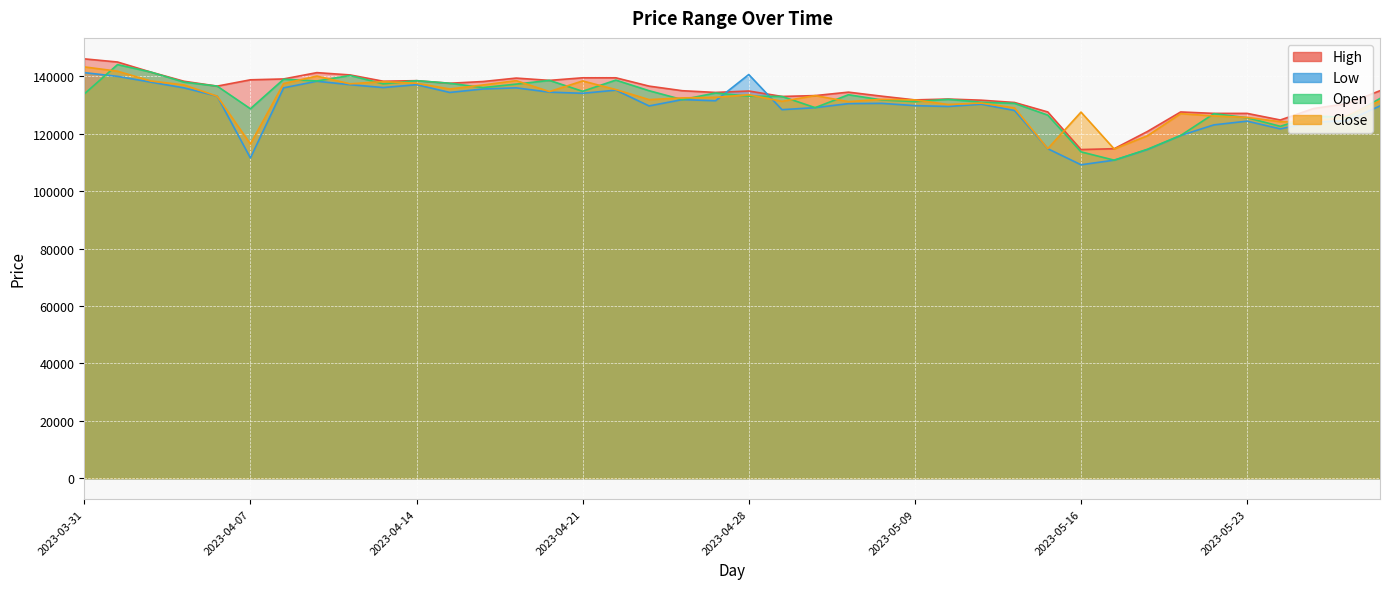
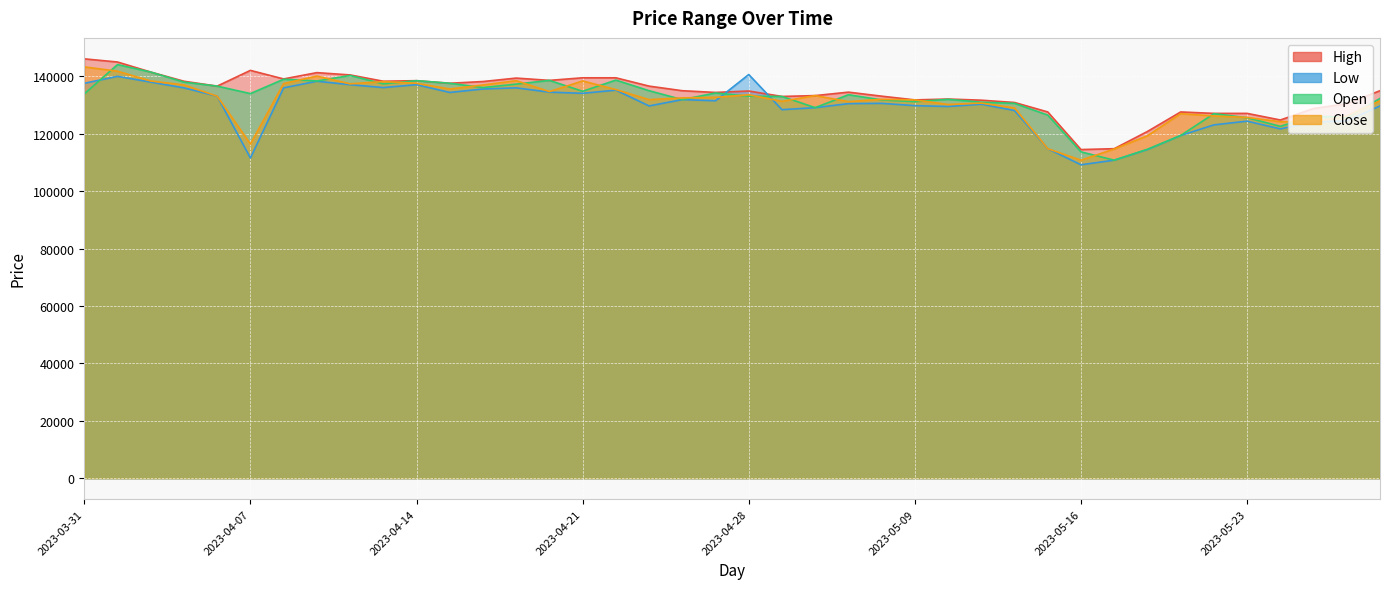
  {
    "High": {
      "2023-03-31": 146000,
-     "2023-04-07": 139000,
+     "2023-04-07": 142000,
      "2023-04-21": 140000,
      "2023-04-28": 135000,
      "2023-05-23": 127000
    },
    "Low": {
-     "2023-03-31": 141000,
+     "2023-03-31": 138000,
      "2023-04-07": 112000,
      "2023-04-28": 141000,
      "2023-05-09": 130000,
      "2023-05-16": 109000,
      "2023-05-23": 124000
    },
    "Open": {
      "2023-03-31": 134000,
-     "2023-04-07": 129000
+     "2023-04-07": 134000
    },
    "Close": {
      "2023-03-31": 143000,
      "2023-04-07": 116000,
      "2023-04-21": 138000,
-     "2023-05-16": 128000
+     "2023-05-16": 111000
    }
  }
